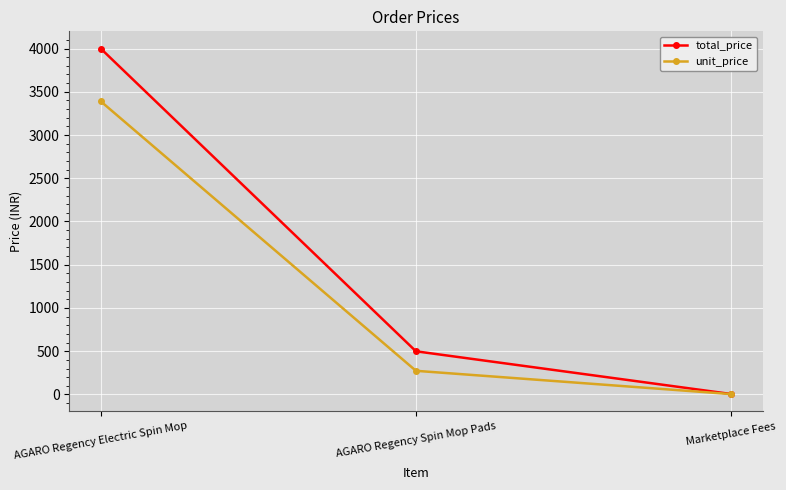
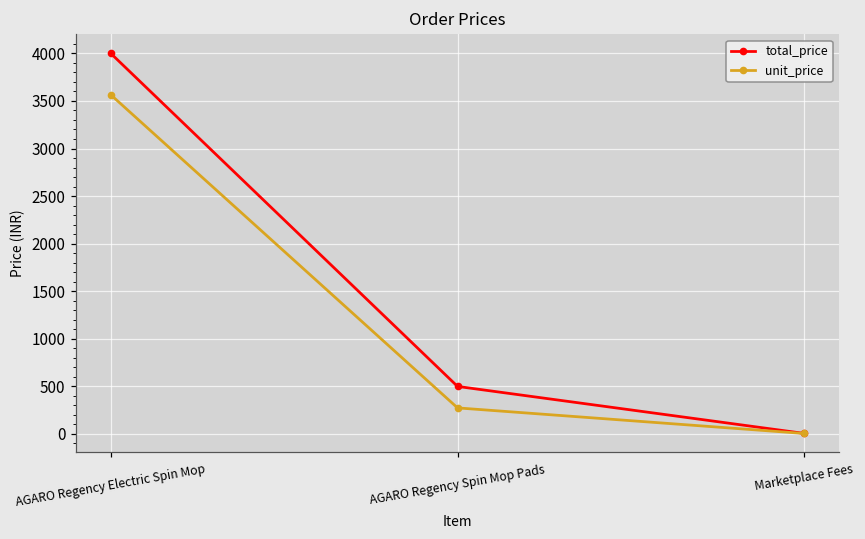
  {
    "total_price": {
      "AGARO Regency Electric Spin Mop": 4000,
      "AGARO Regency Spin Mop Pads": 500
    },
    "unit_price": {
-     "AGARO Regency Electric Spin Mop": 3400,
+     "AGARO Regency Electric Spin Mop": 3600,
      "AGARO Regency Spin Mop Pads": 300
    }
  }
